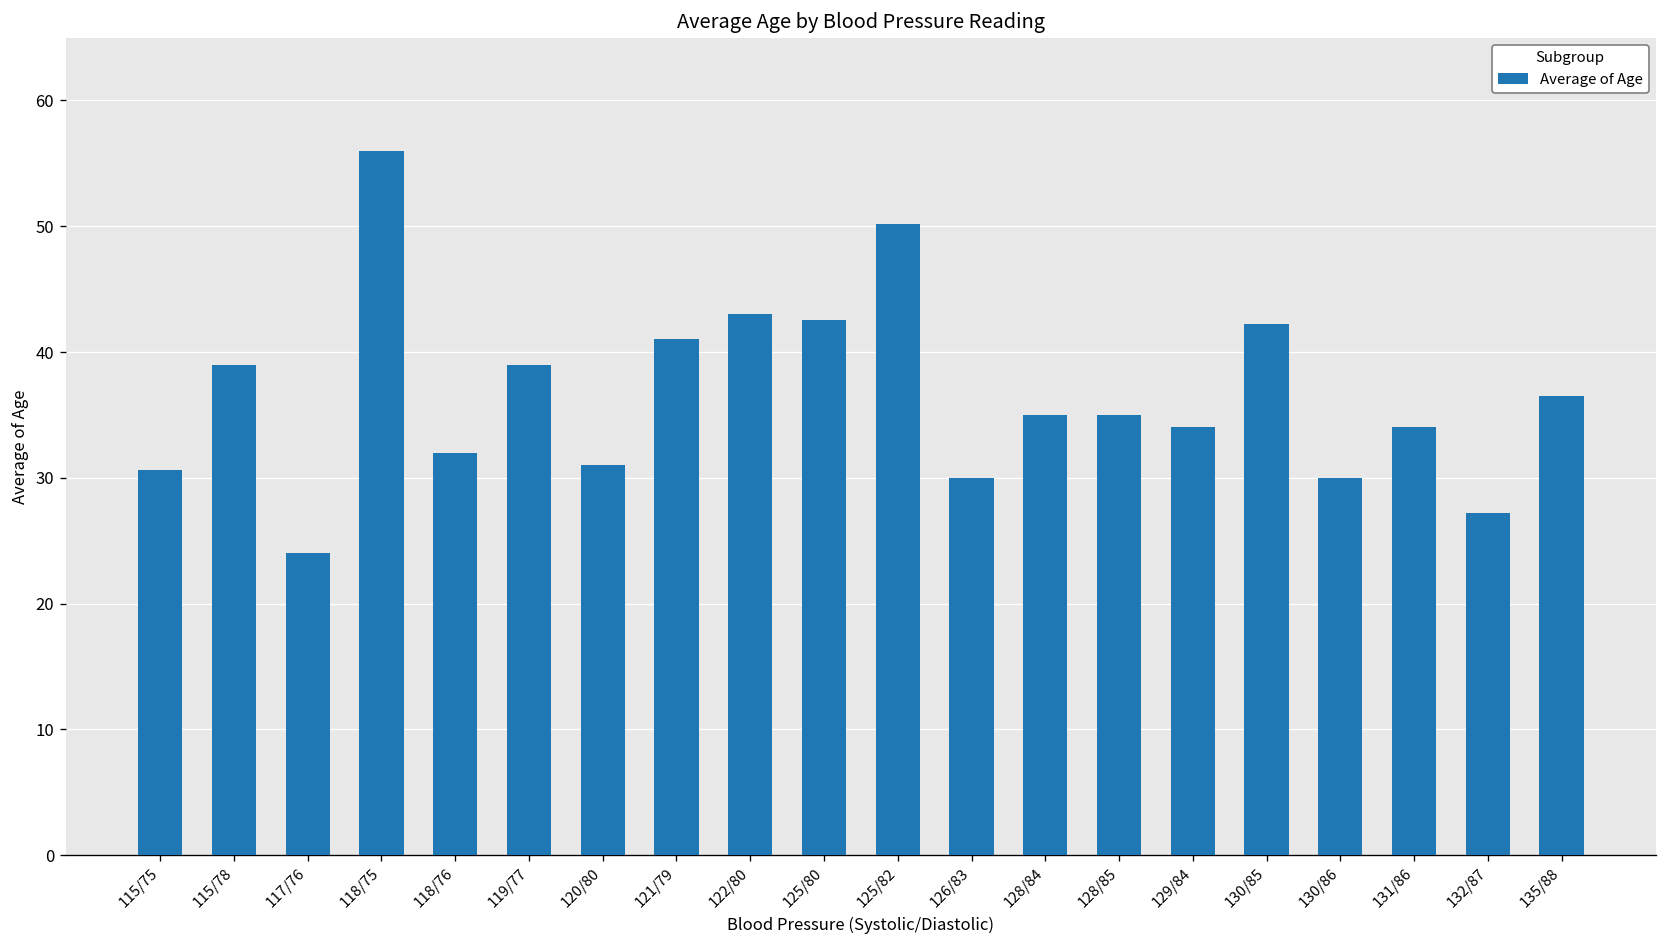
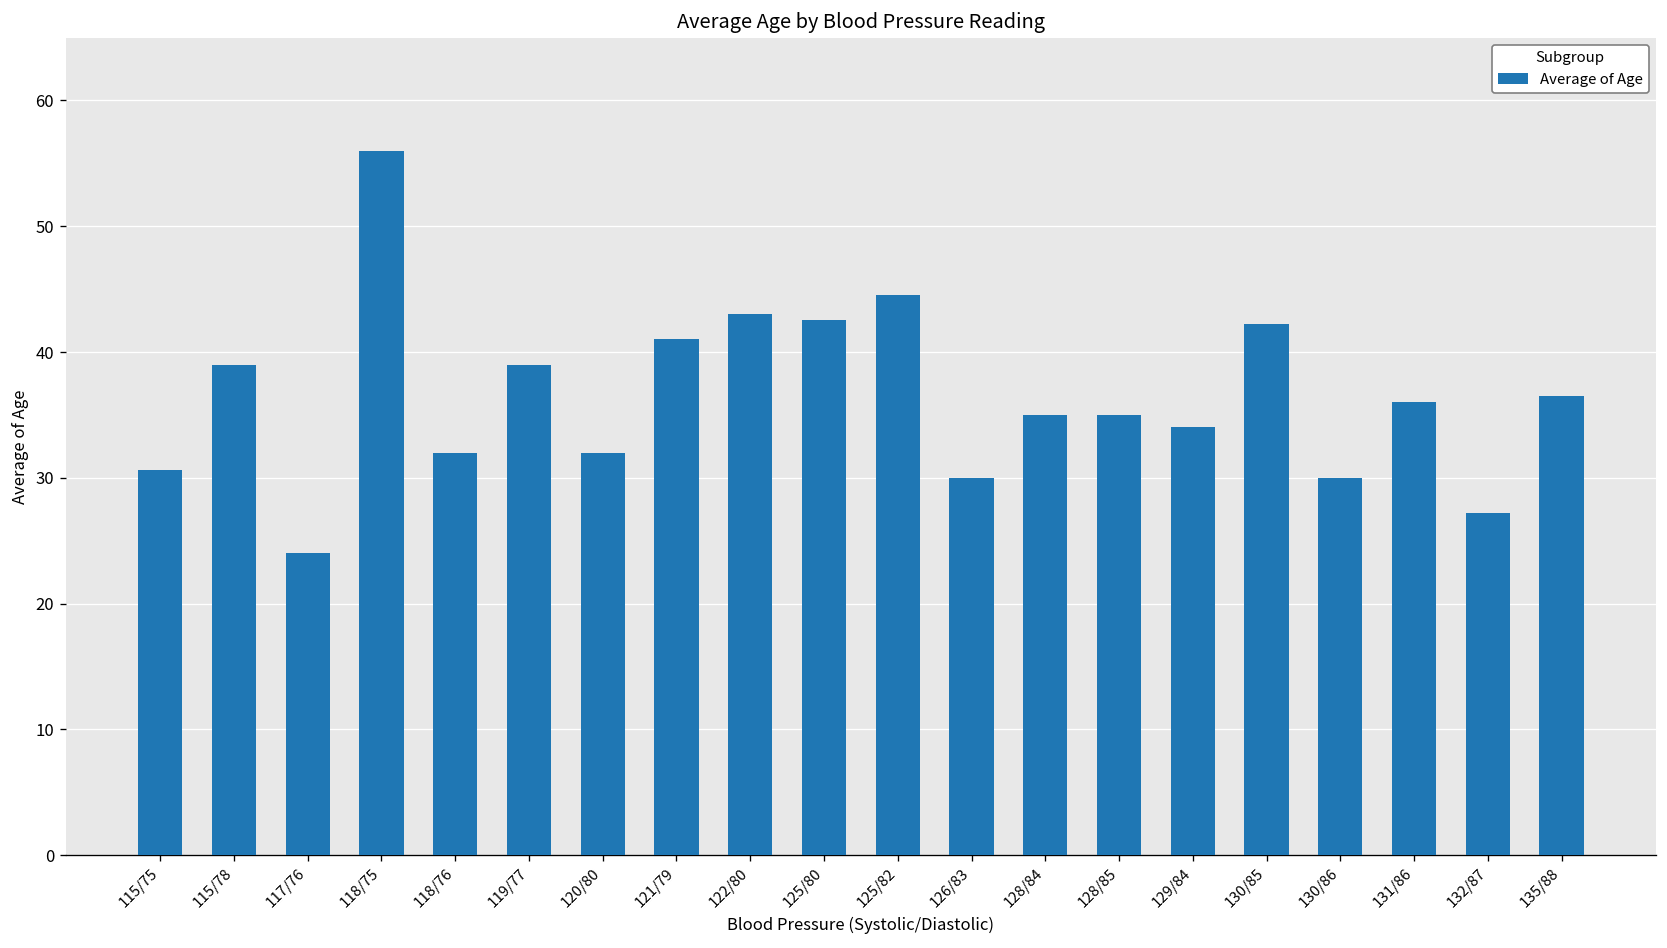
  {
    "115/75": 30.6,
    "115/78": 39.0,
    "117/76": 24.0,
    "118/75": 56.0,
    "118/76": 32.0,
    "119/77": 39.0,
-   "120/80": 31,
+   "120/80": 32,
    "121/79": 41.0,
    "122/80": 43.0,
    "125/80": 42.5,
-   "125/82": 50.2,
+   "125/82": 44.5,
    "126/83": 30.0,
    "128/84": 35.0,
    "128/85": 35.0,
    "129/84": 34.0,
    "130/85": 42.2,
    "130/86": 30.0,
-   "131/86": 34,
+   "131/86": 36,
    "132/87": 27.2,
    "135/88": 36.5
  }
